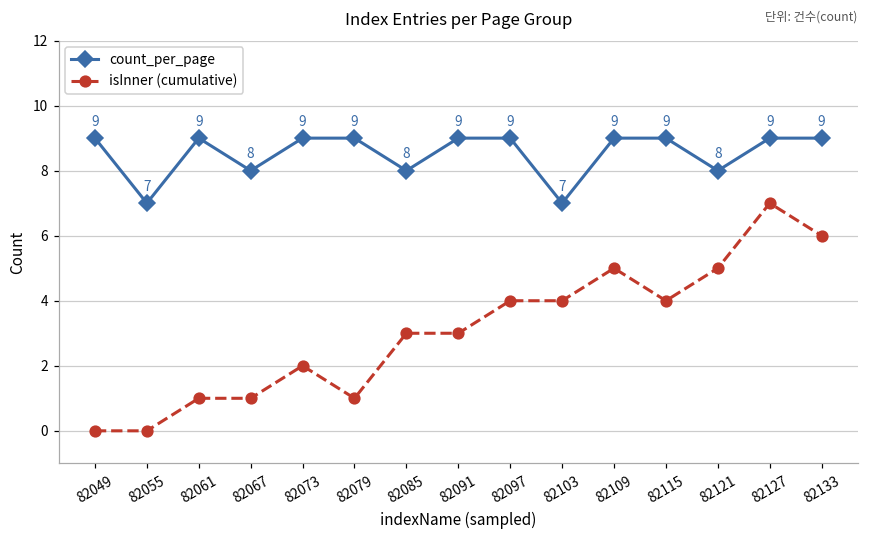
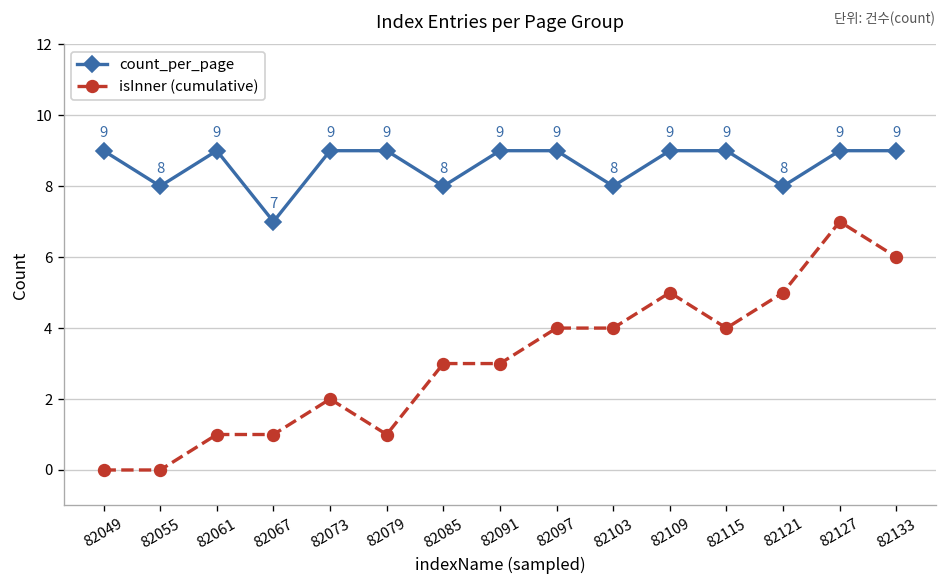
  {
    "count_per_page": {
      "82049": 9,
-     "82055": 7,
+     "82055": 8,
      "82061": 9,
-     "82067": 8,
+     "82067": 7,
      "82073": 9,
      "82079": 9,
      "82085": 8,
      "82091": 9,
      "82097": 9,
-     "82103": 7,
+     "82103": 8,
      "82109": 9,
      "82115": 9,
      "82121": 8,
      "82127": 9,
      "82133": 9
    },
    "isInner (cumulative)": {
      "82049": 0.0,
      "82055": 0.0,
      "82061": 1.0,
      "82067": 1.0,
      "82073": 2.0,
      "82079": 1.0,
      "82085": 3.0,
      "82091": 3.0,
      "82097": 4.0,
      "82103": 4.0,
      "82109": 5.0,
      "82115": 4.0,
      "82121": 5.0,
      "82127": 7.0,
      "82133": 6.0
    }
  }
